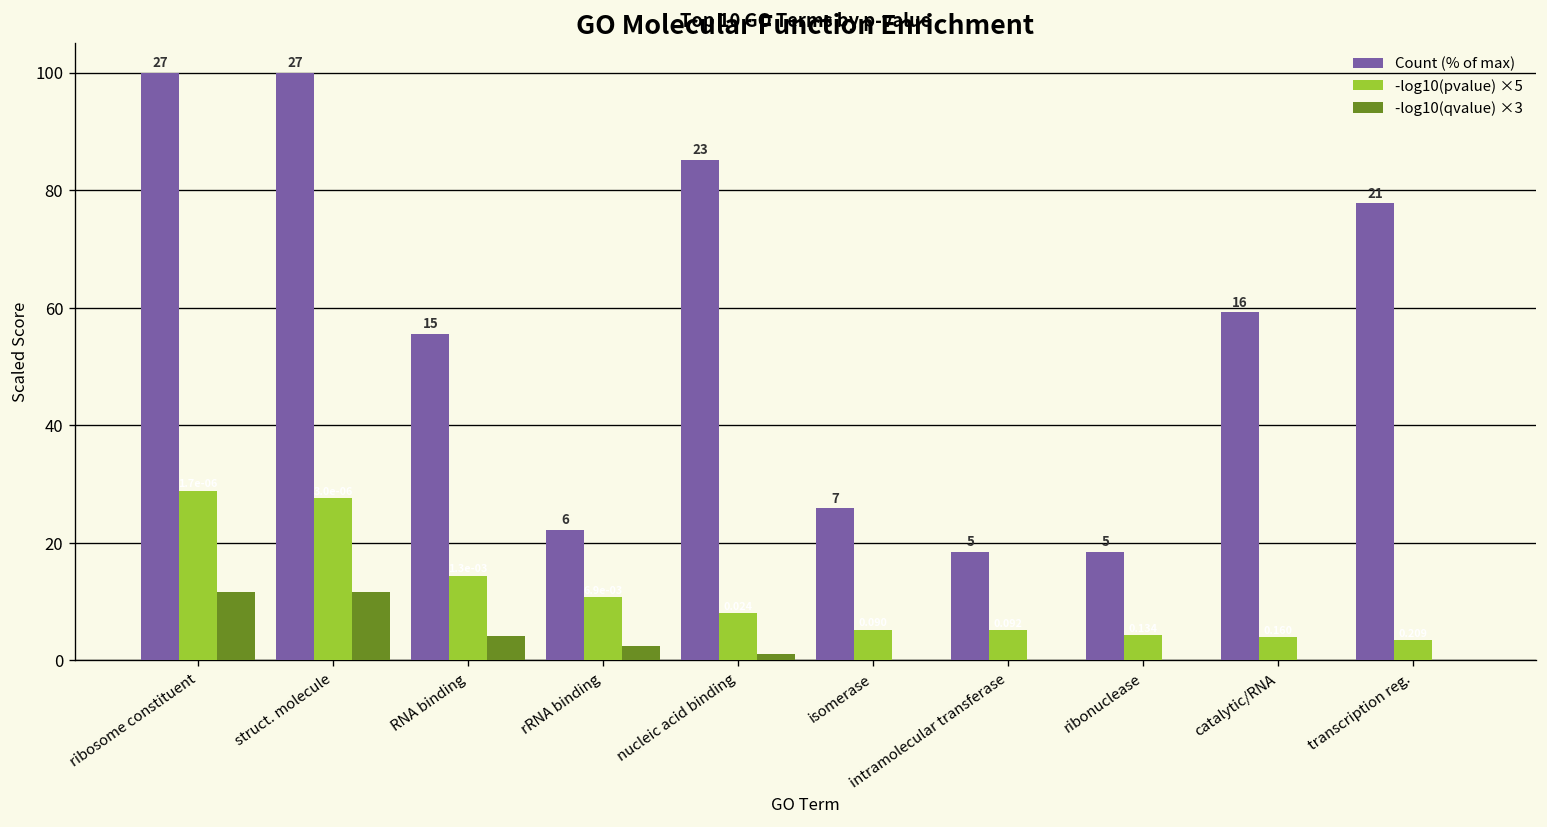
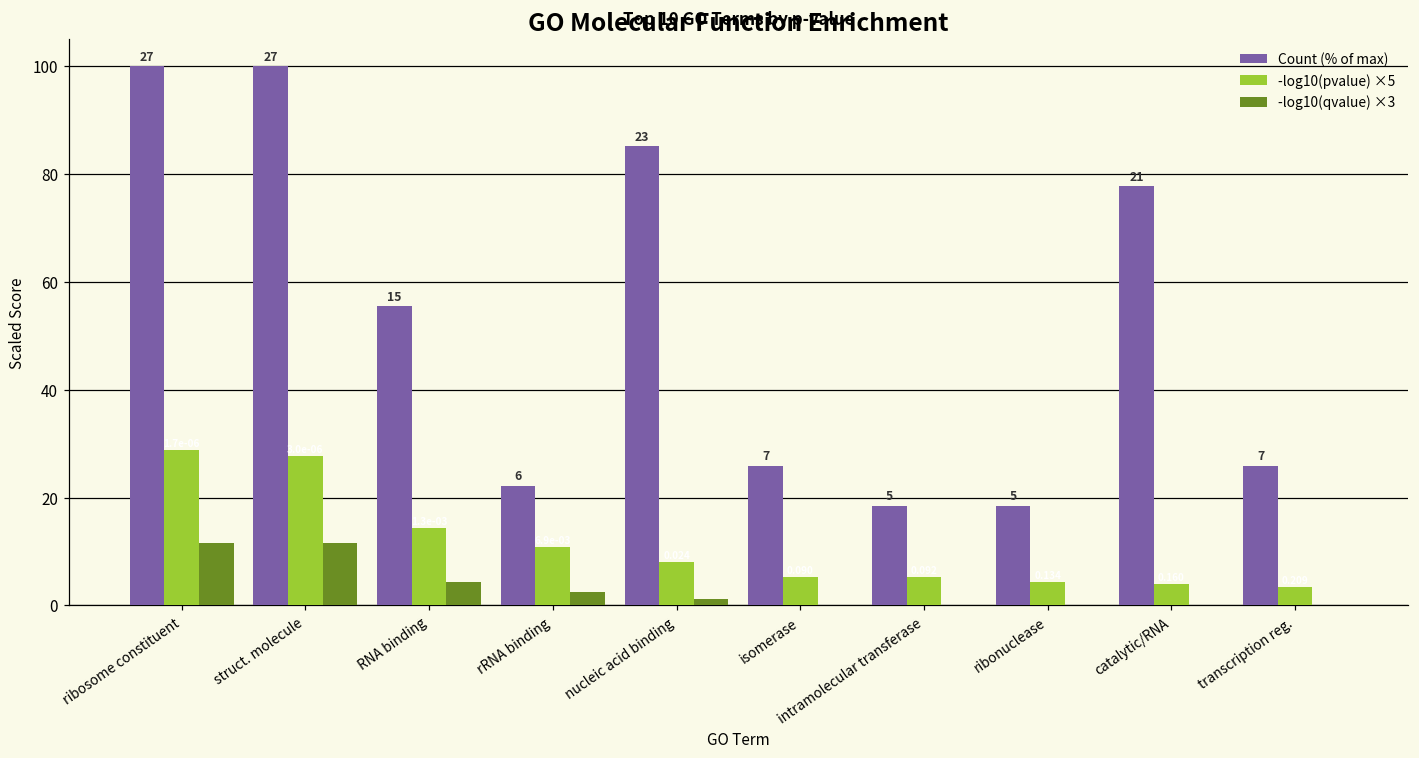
  {
    "Count (% of max)": {
-     "catalytic/RNA": 16,
-     "transcription reg.": 21
+     "catalytic/RNA": 21,
+     "transcription reg.": 7
    },
    "-log10(pvalue) ×5": {
      "ribosome constituent": 29,
      "struct. molecule": 28,
      "RNA binding": 14,
      "rRNA binding": 11,
      "nucleic acid binding": 8,
      "isomerase": 5,
      "intramolecular transferase": 5,
      "ribonuclease": 4,
      "catalytic/RNA": 4,
      "transcription reg.": 3
    },
    "-log10(qvalue) ×3": {
      "ribosome constituent": 12,
      "struct. molecule": 12,
      "RNA binding": 4,
      "rRNA binding": 2,
      "nucleic acid binding": 1
    }
  }
